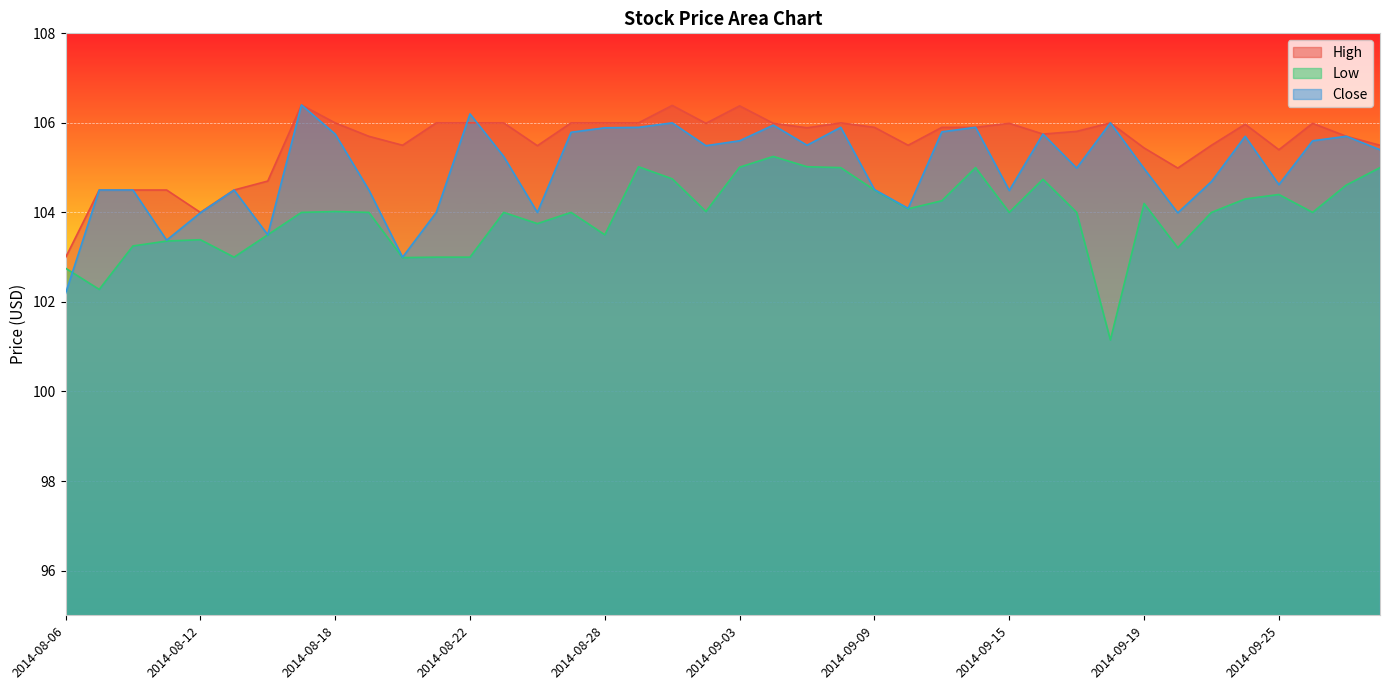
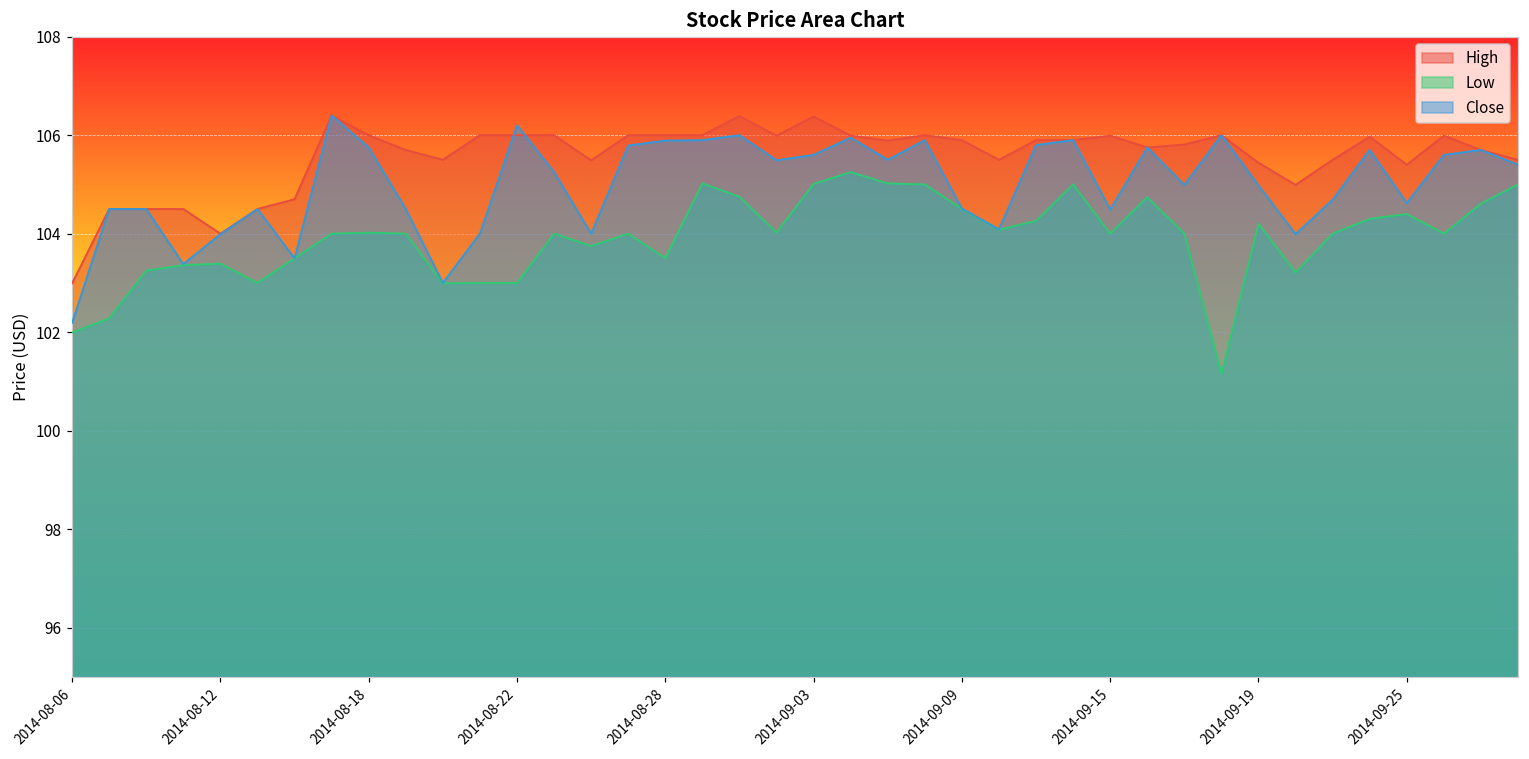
  {
    "High": {
      "2014-08-06": 103.0,
      "2014-08-18": 106.0,
      "2014-08-22": 106.0,
      "2014-08-28": 106.0,
      "2014-09-03": 106.4,
      "2014-09-09": 105.9,
      "2014-09-15": 106.0,
      "2014-09-19": 105.4,
      "2014-09-25": 105.4
    },
    "Low": {
-     "2014-08-06": 102.8,
+     "2014-08-06": 102.0,
      "2014-08-12": 103.4,
      "2014-08-18": 104.0,
      "2014-08-22": 103.0,
      "2014-08-28": 103.5,
      "2014-09-03": 105.0,
      "2014-09-15": 104.0,
      "2014-09-19": 104.2,
      "2014-09-25": 104.4
    },
    "Close": {
      "2014-08-06": 102.2,
      "2014-08-18": 105.8,
      "2014-08-22": 106.2,
      "2014-08-28": 105.9,
      "2014-09-03": 105.6,
      "2014-09-15": 104.5,
      "2014-09-19": 105.0,
      "2014-09-25": 104.6
    }
  }
